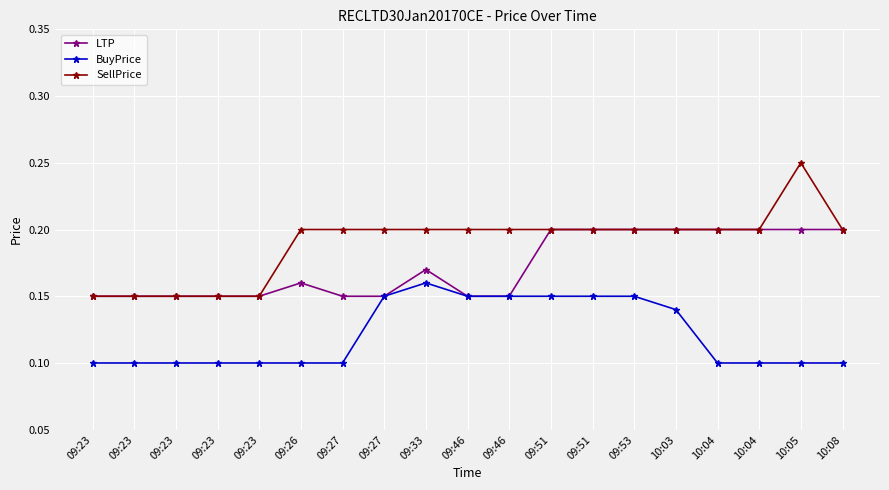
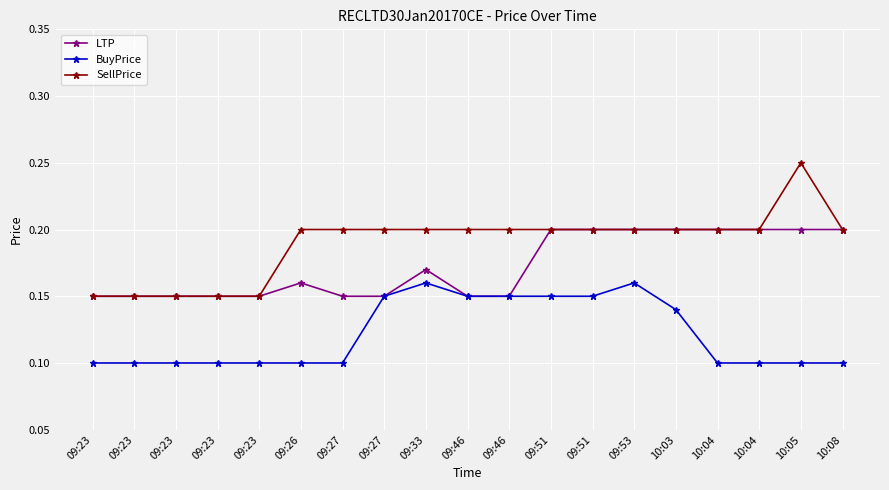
  {
    "LTP": {
      "09:26": 0.16,
      "09:33": 0.17,
      "10:05": 0.20
    },
    "BuyPrice": {
      "09:26": 0.10,
      "09:33": 0.16,
-     "09:53": 0.15,
+     "09:53": 0.16,
      "10:03": 0.14,
      "10:05": 0.10,
      "10:08": 0.10
    },
    "SellPrice": {
      "09:26": 0.20,
      "09:33": 0.20,
      "10:05": 0.25
    }
  }
